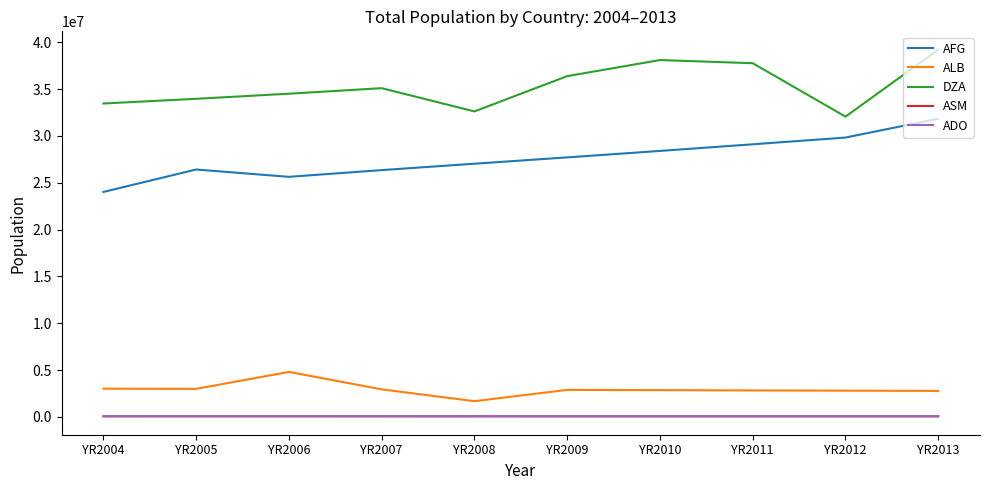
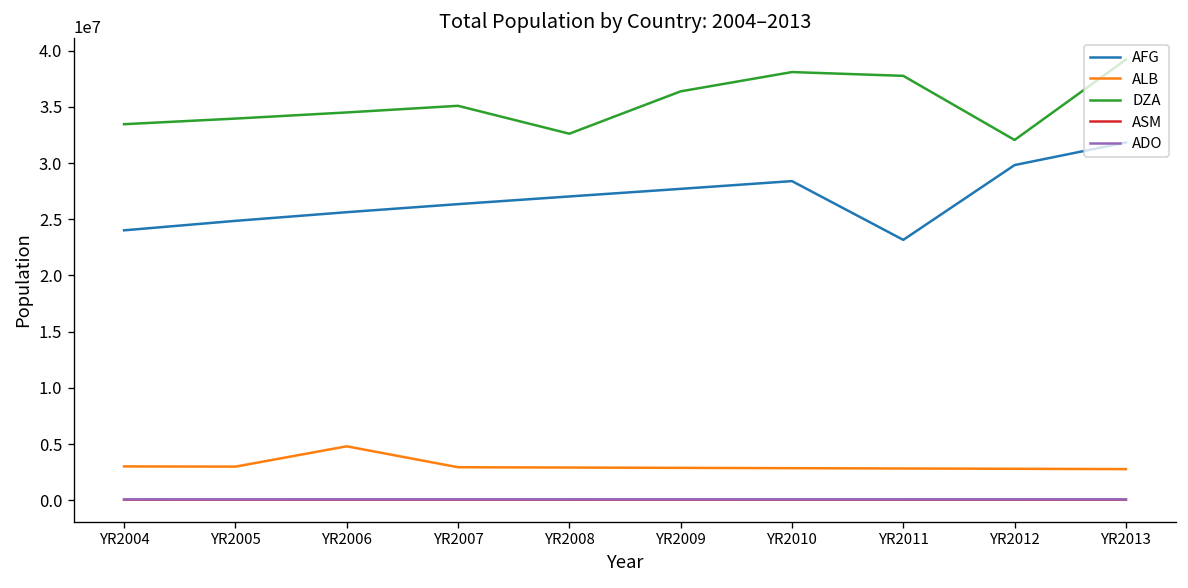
  {
    "AFG": {
      "YR2004": 24000000,
-     "YR2005": 26000000,
+     "YR2005": 25000000,
      "YR2006": 26000000,
      "YR2007": 26000000,
      "YR2008": 27000000,
      "YR2009": 28000000,
      "YR2010": 28000000,
-     "YR2011": 29000000,
+     "YR2011": 23000000,
      "YR2012": 30000000
    },
    "ALB": {
      "YR2004": 3000000,
      "YR2005": 3000000,
      "YR2006": 5000000,
      "YR2007": 3000000,
-     "YR2008": 2000000,
+     "YR2008": 3000000,
      "YR2009": 3000000,
      "YR2010": 3000000,
      "YR2011": 3000000,
      "YR2012": 3000000,
      "YR2013": 3000000
    },
    "DZA": {
      "YR2004": 33000000,
      "YR2005": 34000000,
      "YR2006": 35000000,
      "YR2007": 35000000,
      "YR2008": 33000000,
      "YR2009": 36000000,
      "YR2010": 38000000,
      "YR2011": 38000000,
      "YR2012": 32000000
    },
    "ADO": {
      "YR2004": 0,
      "YR2005": 0,
      "YR2006": 0,
      "YR2007": 0,
      "YR2008": 0,
      "YR2009": 0,
      "YR2010": 0,
      "YR2011": 0,
      "YR2012": 0,
      "YR2013": 0
    }
  }
